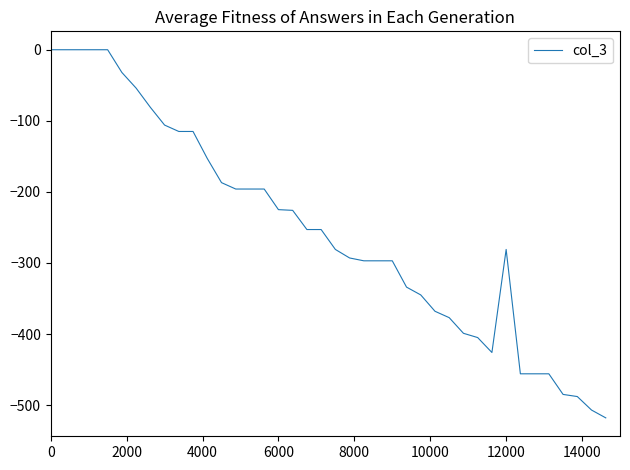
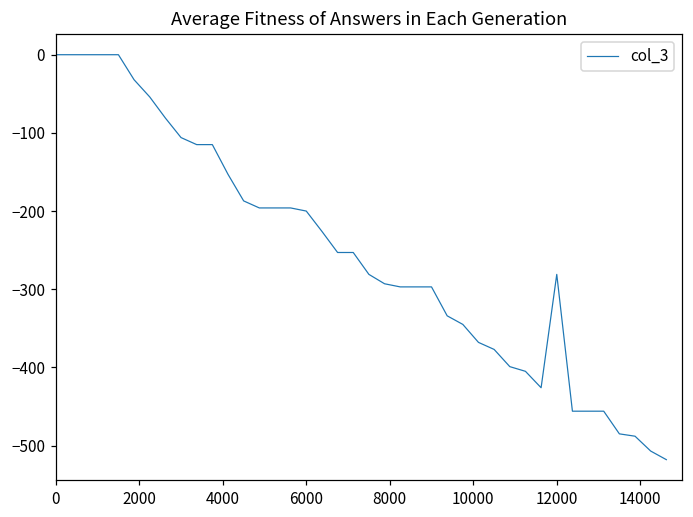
  {
    "0": 0,
-   "6000": -230,
+   "6000": -200,
    "12000": -280
  }
